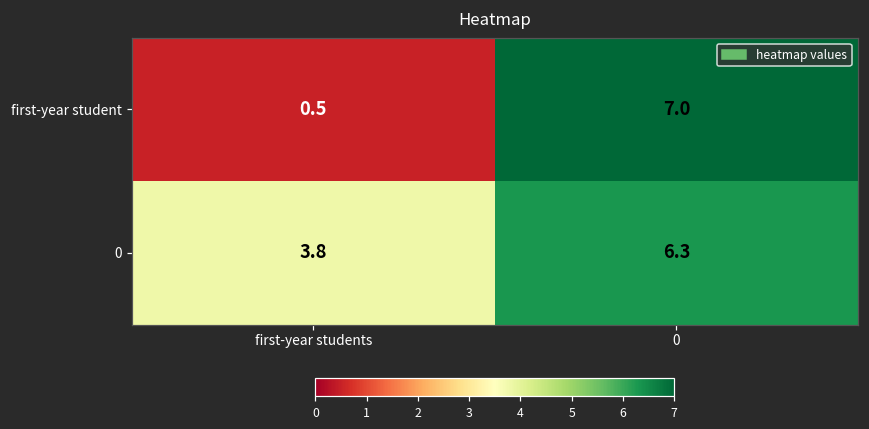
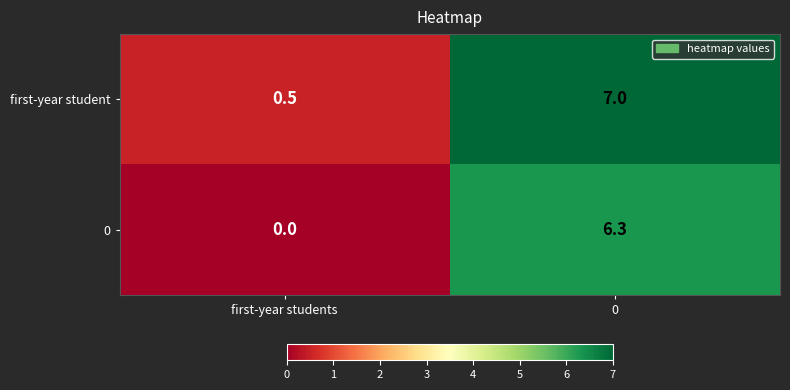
  {
    "first-year student": {
      "first-year students": 0.5,
      "0": 7.0
    },
    "0": {
-     "first-year students": 3.8,
+     "first-year students": 0.0,
      "0": 6.3
    }
  }
